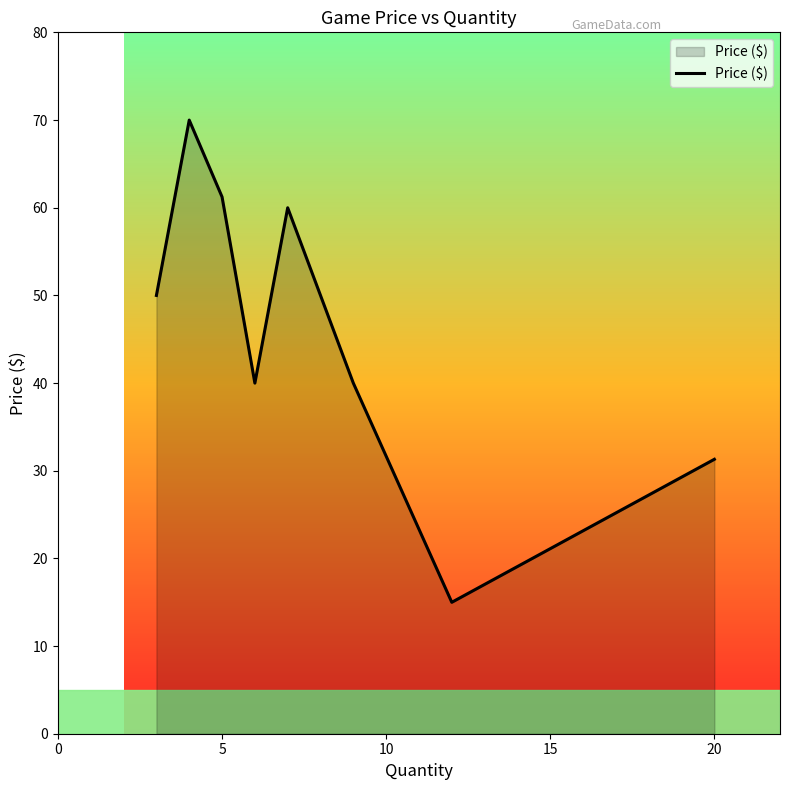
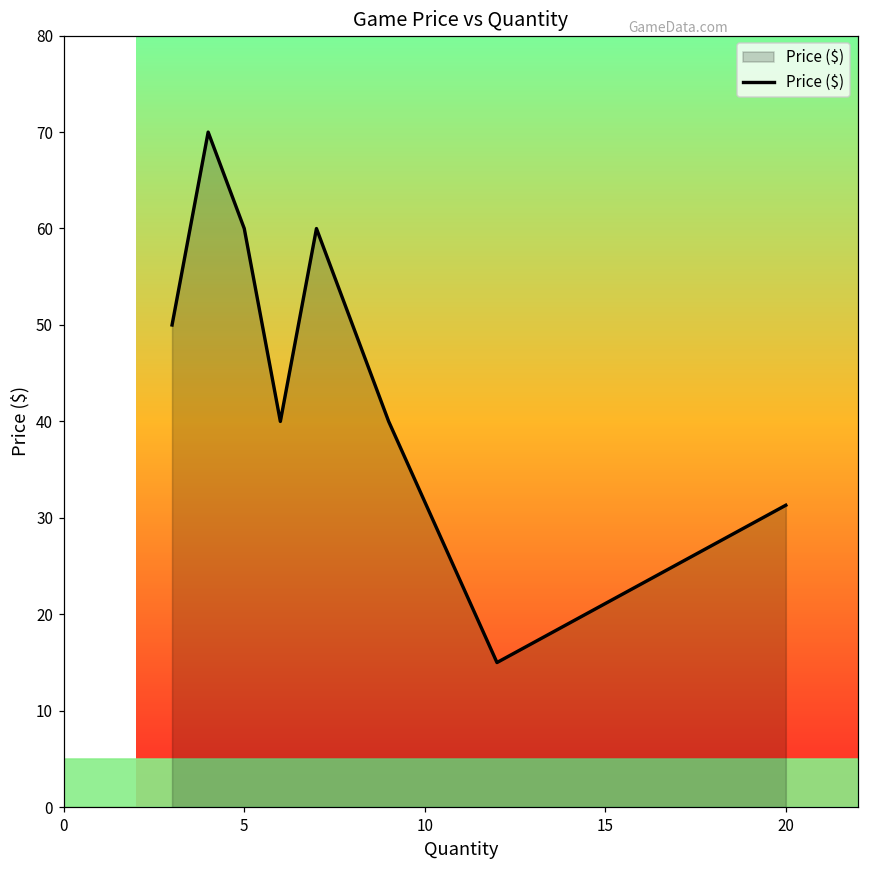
  {
-   "5": 61,
+   "5": 60,
    "20": 31
  }
